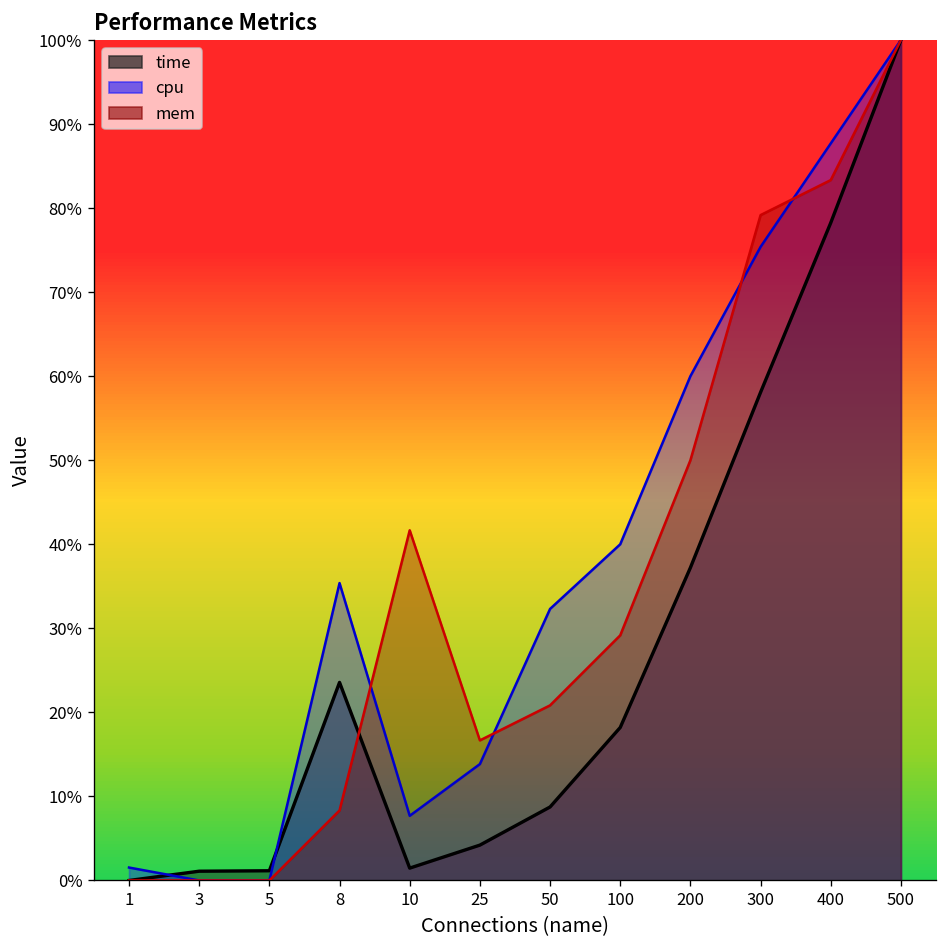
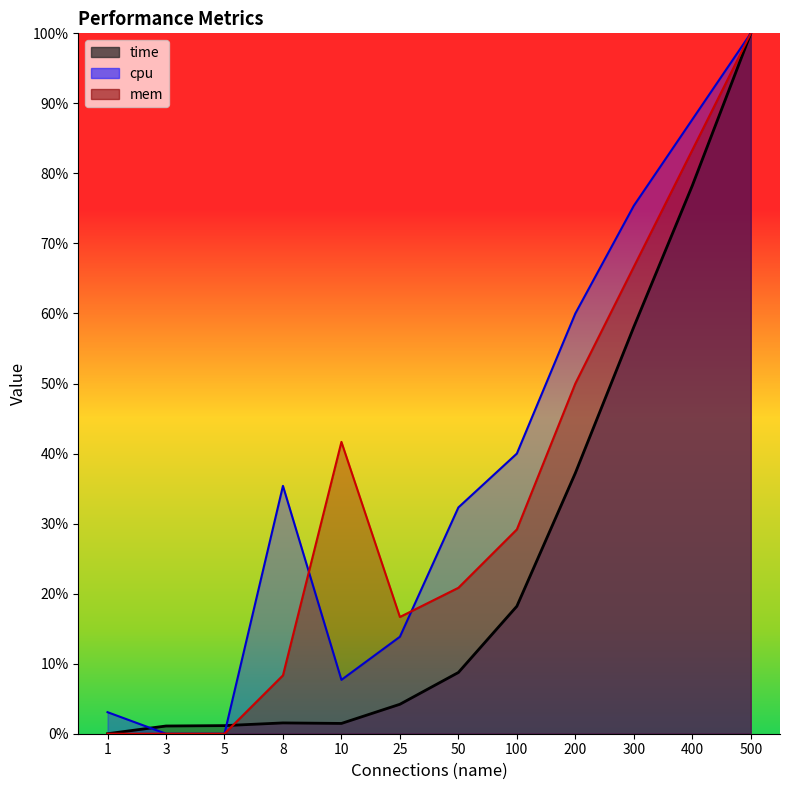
  {
    "time": {
      "3": "1%",
      "5": "1%",
-     "8": "24%",
+     "8": "2%",
      "10": "1%",
      "25": "4%",
      "50": "9%",
      "100": "18%",
      "200": "37%",
      "300": "58%",
      "400": "78%"
    },
    "cpu": {
-     "1": "2%",
+     "1": "3%",
      "8": "35%",
      "10": "8%",
      "25": "14%",
      "50": "32%",
      "100": "40%",
      "200": "60%",
      "300": "75%",
      "400": "88%"
    },
    "mem": {
      "8": "8%",
      "10": "42%",
      "25": "17%",
      "50": "21%",
      "100": "29%",
      "200": "50%",
-     "300": "79%",
+     "300": "67%",
      "400": "83%"
    }
  }
